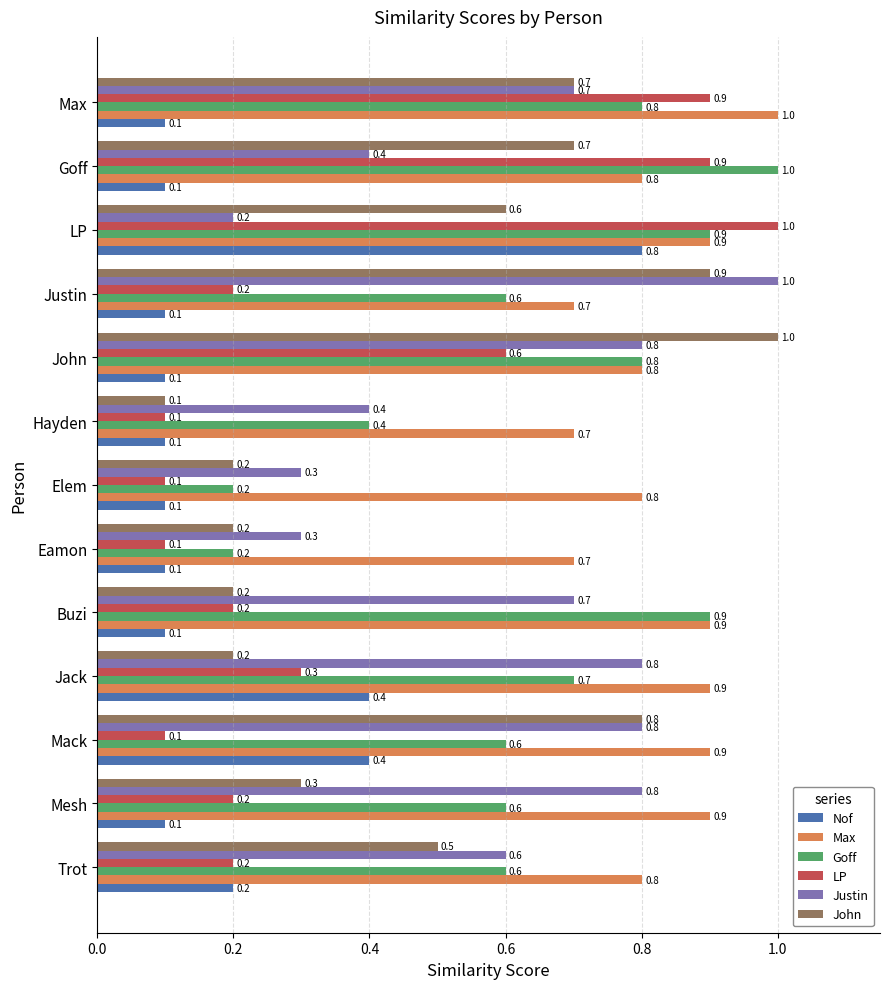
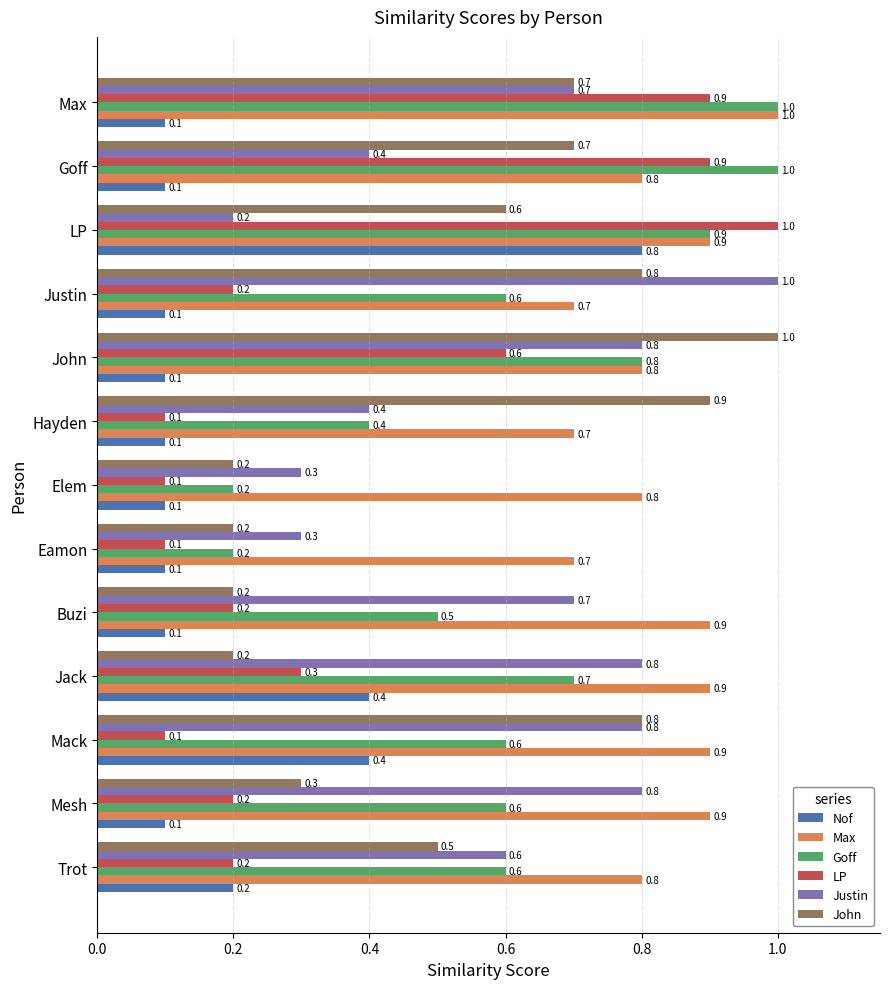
  {
    "Goff": {
-     "Max": 0.8,
+     "Max": 1.0,
      "Goff": 1.0,
      "Justin": 0.6,
      "Hayden": 0.4,
      "Elem": 0.2,
      "Eamon": 0.2,
-     "Buzi": 0.9,
+     "Buzi": 0.5,
      "Jack": 0.7,
      "Mack": 0.6,
      "Mesh": 0.6,
      "Trot": 0.6
    },
    "John": {
      "Goff": 0.7,
      "LP": 0.6,
-     "Justin": 0.9,
+     "Justin": 0.8,
      "John": 1.0,
-     "Hayden": 0.1,
+     "Hayden": 0.9,
      "Elem": 0.2,
      "Eamon": 0.2,
      "Buzi": 0.2,
      "Jack": 0.2,
      "Mesh": 0.3,
      "Trot": 0.5
    }
  }
